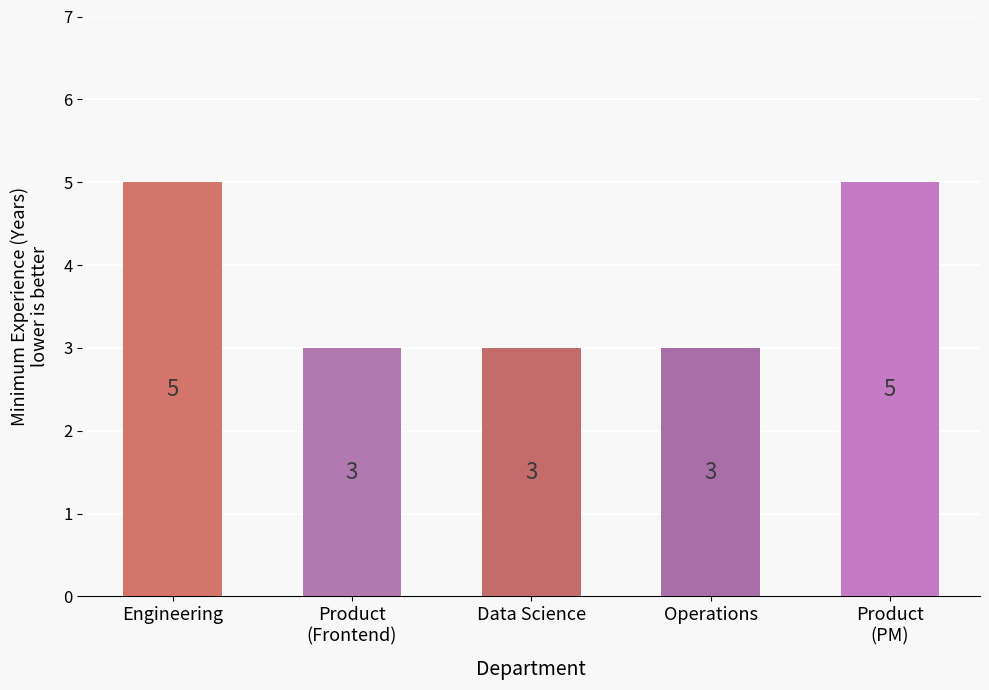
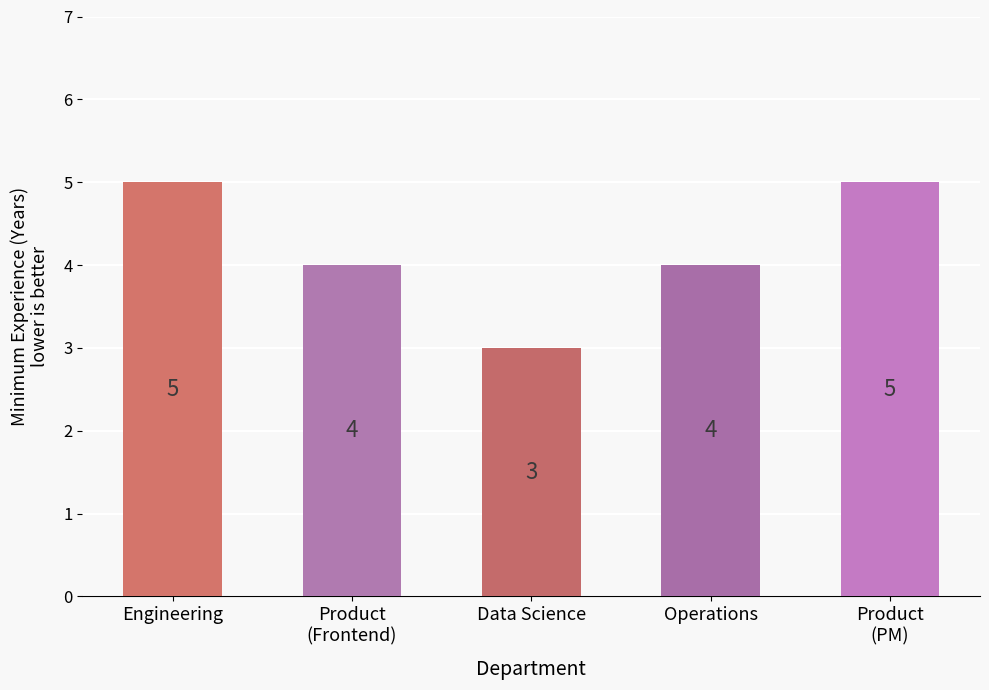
  {
    "Engineering": 5,
-   "Product (Frontend)": 3,
+   "Product (Frontend)": 4,
    "Data Science": 3,
-   "Operations": 3,
+   "Operations": 4,
    "Product (PM)": 5
  }
